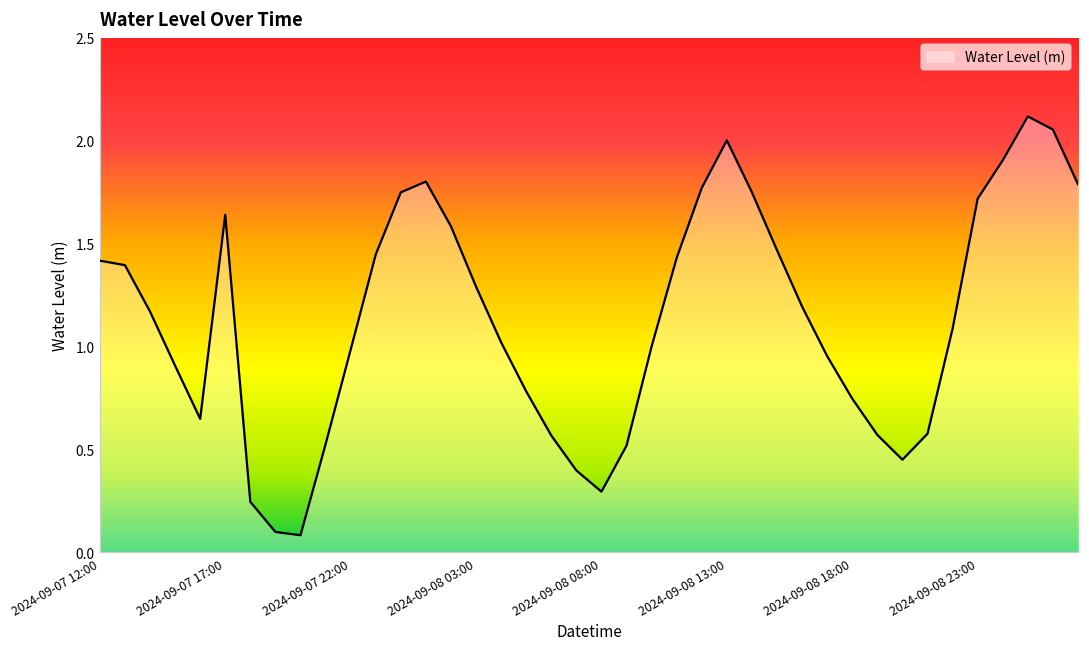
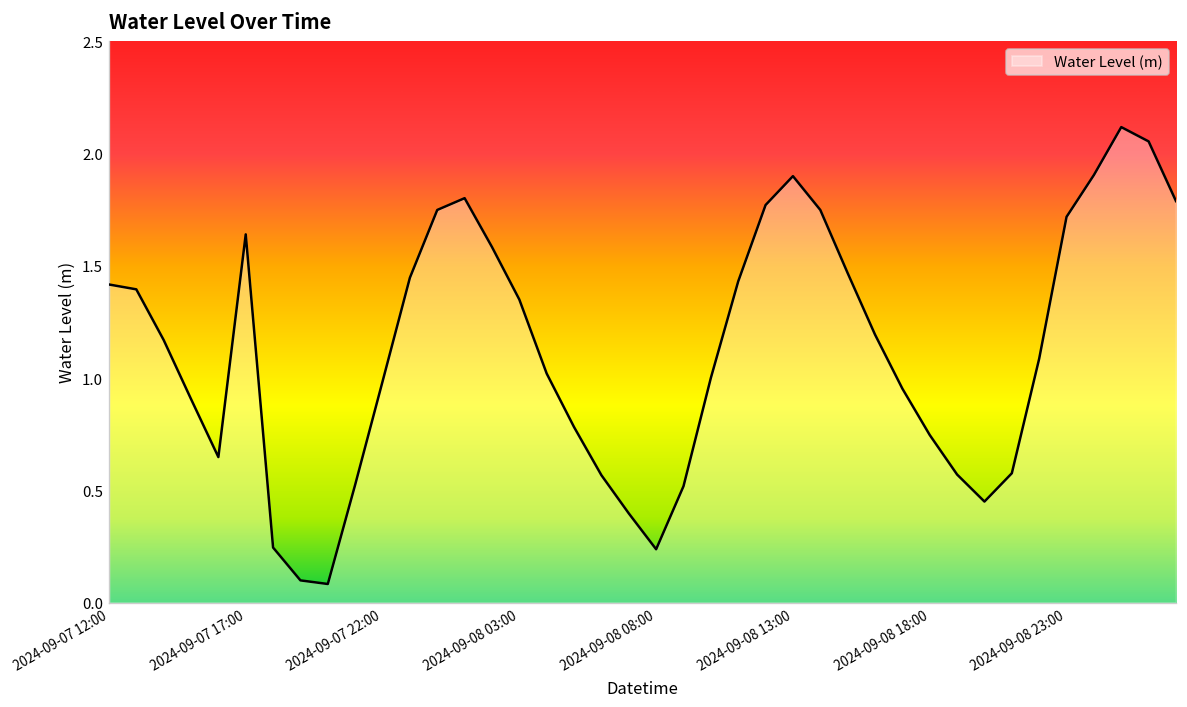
  {
    "2024-09-07 12:00": 1.42,
    "2024-09-07 17:00": 1.64,
    "2024-09-07 22:00": 0.98,
-   "2024-09-08 03:00": 1.29,
-   "2024-09-08 08:00": 0.30,
-   "2024-09-08 13:00": 2.00,
+   "2024-09-08 03:00": 1.35,
+   "2024-09-08 08:00": 0.24,
+   "2024-09-08 13:00": 1.90,
    "2024-09-08 18:00": 0.75,
    "2024-09-08 23:00": 1.72
  }
